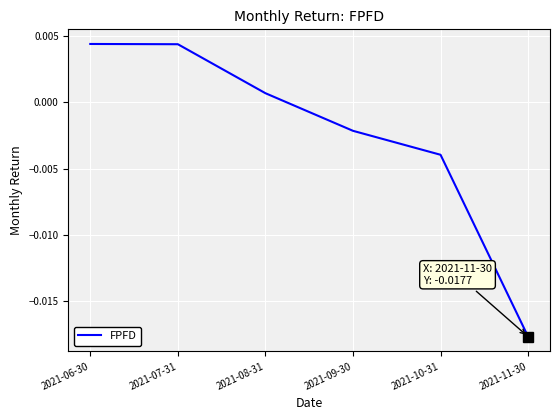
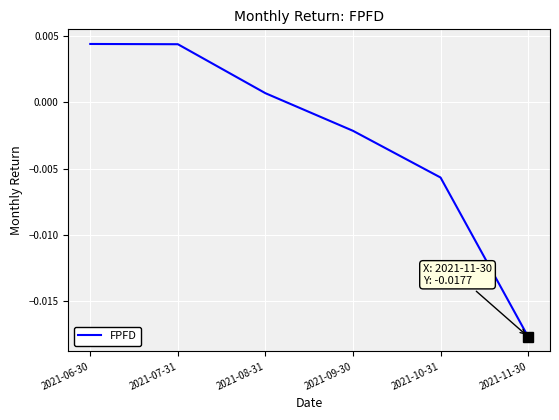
  {
    "FPFD": {
      "2021-06-30": 0.0044,
      "2021-07-31": 0.0044,
      "2021-08-31": 0.0007,
      "2021-09-30": -0.0021,
-     "2021-10-31": -0.0040
+     "2021-10-31": -0.0057
    }
  }
